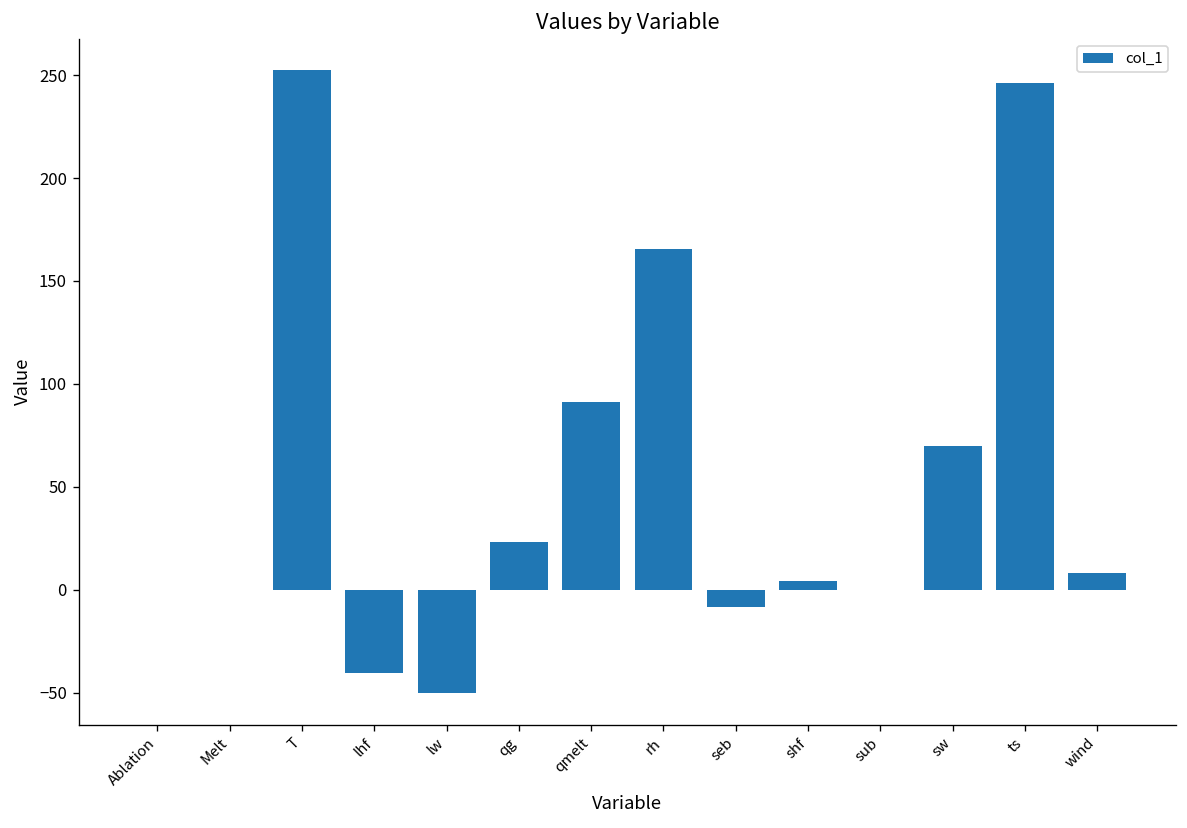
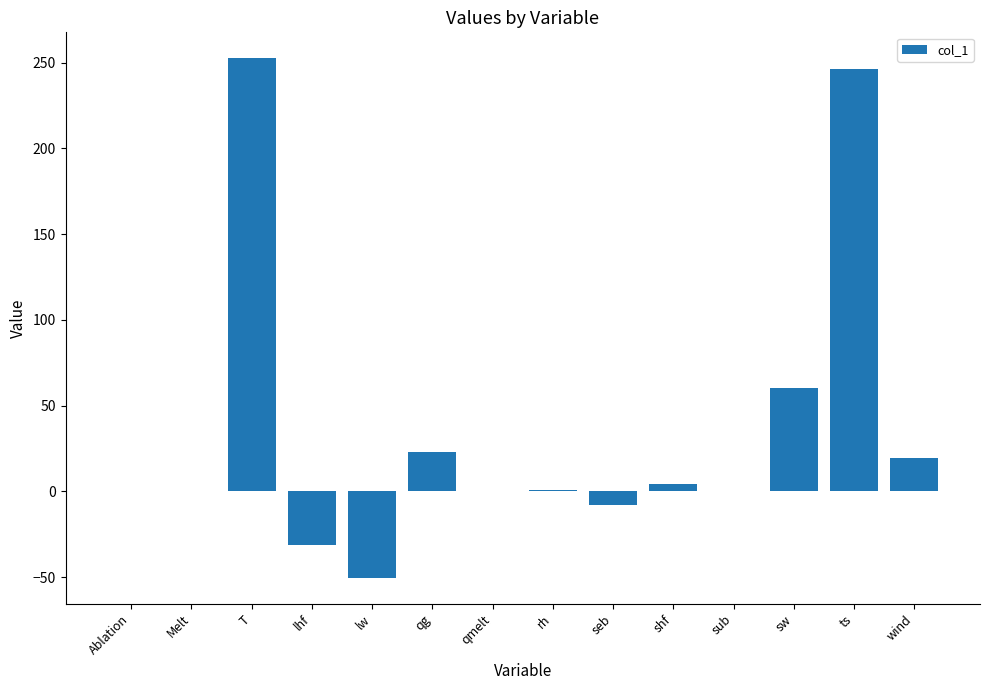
  {
    "T": 252,
-   "lhf": -40,
+   "lhf": -31,
    "lw": -50,
    "qg": 23,
-   "qmelt": 91,
-   "rh": 165,
+   "qmelt": 0,
+   "rh": 1,
    "seb": -8,
    "shf": 4,
-   "sw": 70,
+   "sw": 60,
    "ts": 246,
-   "wind": 8
+   "wind": 20
  }
